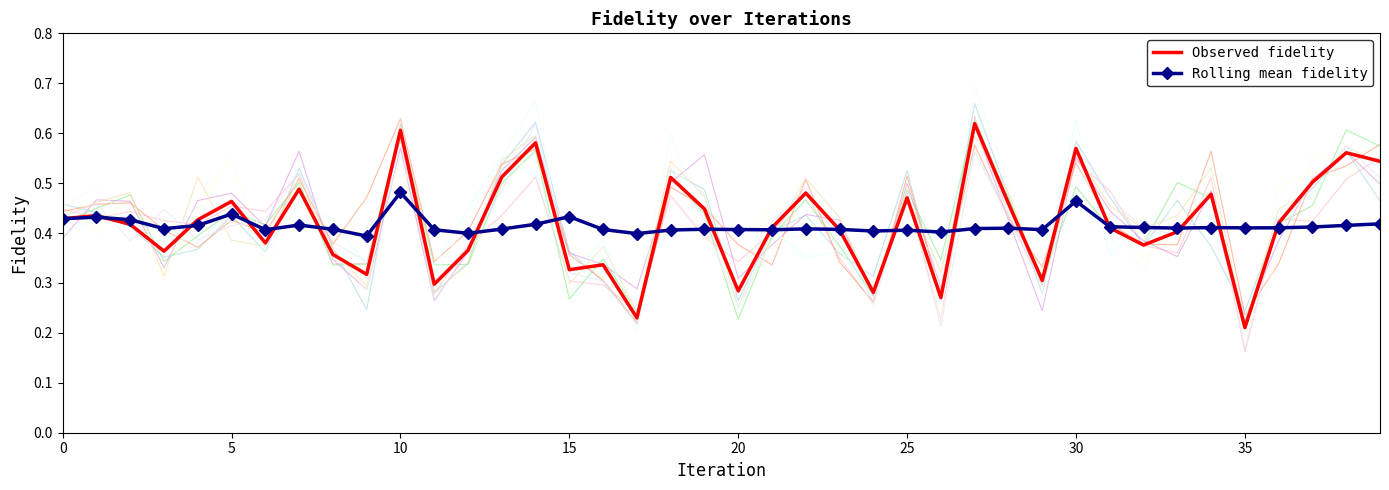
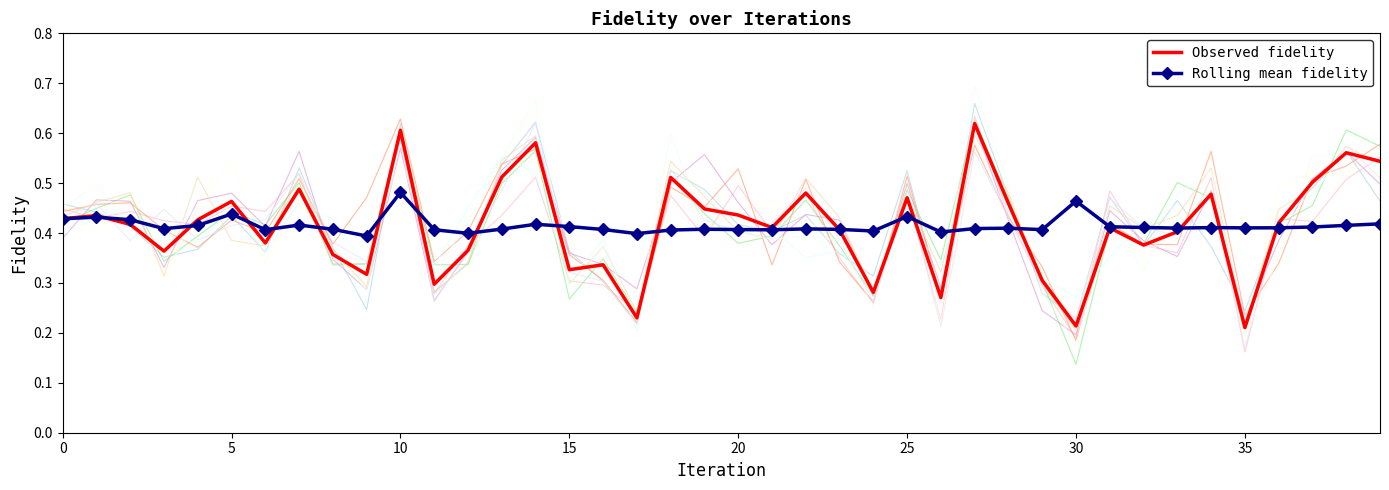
  {
    "Observed fidelity": {
      "5": 0.46,
      "15": 0.33,
-     "20": 0.28,
-     "30": 0.57
+     "20": 0.44,
+     "30": 0.21
    },
    "Rolling mean fidelity": {
      "10": 0.48,
-     "15": 0.43,
-     "25": 0.41,
+     "15": 0.41,
+     "25": 0.43,
      "30": 0.46,
      "35": 0.41
    }
  }
